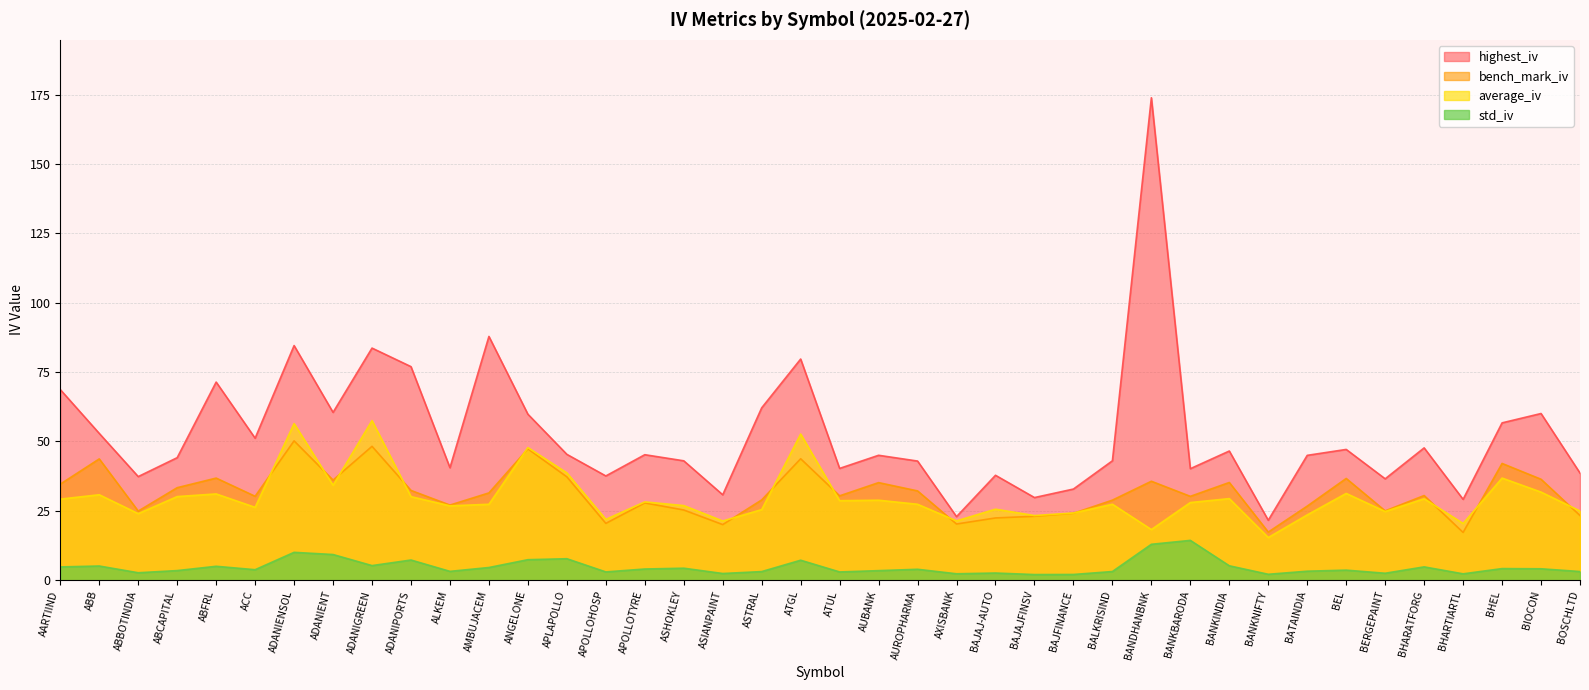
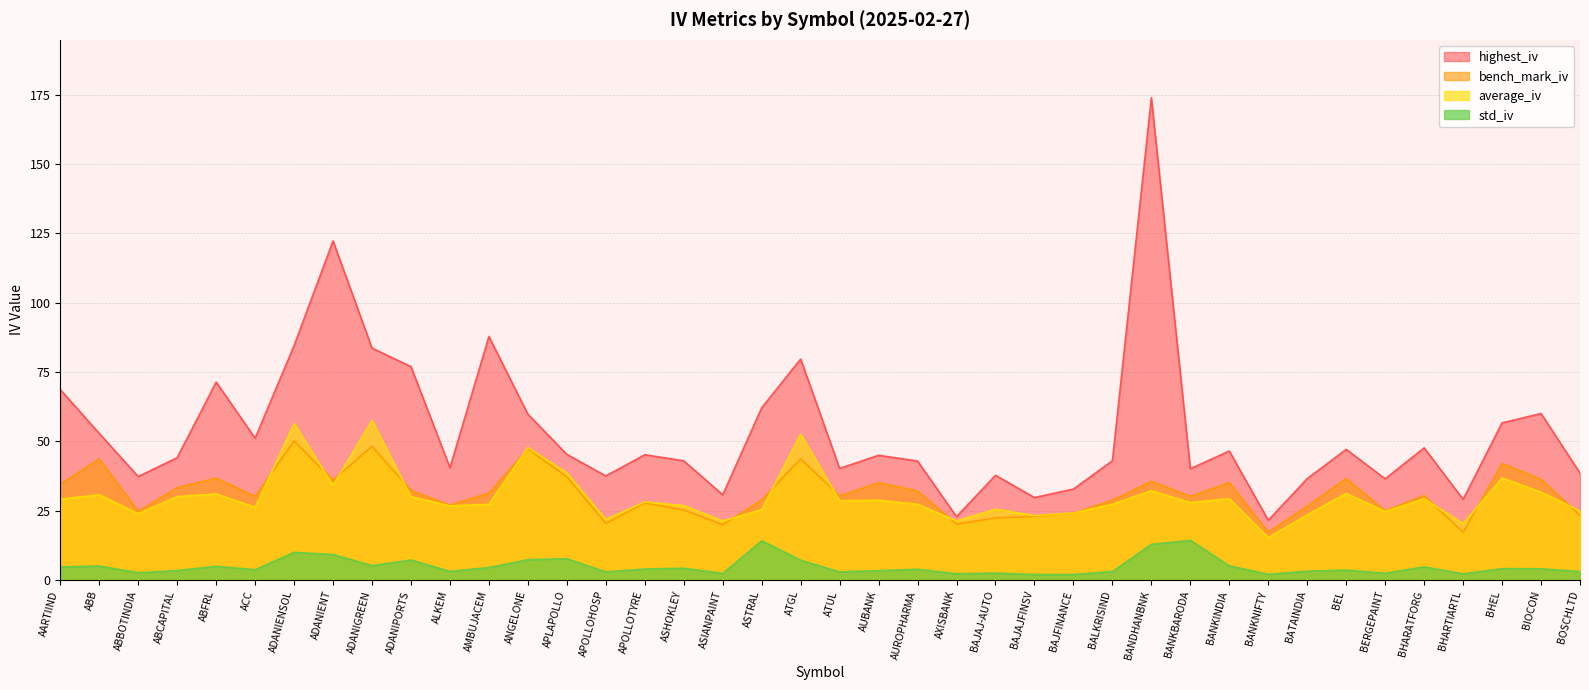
  {
    "highest_iv": {
      "AARTIIND": 69,
      "ABB": 53,
      "ABBOTINDIA": 37,
      "ABCAPITAL": 44,
      "ABFRL": 71,
      "ACC": 51,
      "ADANIENSOL": 85,
-     "ADANIENT": 60,
+     "ADANIENT": 122,
      "ADANIGREEN": 84,
      "ADANIPORTS": 77,
      "ALKEM": 41,
      "AMBUJACEM": 88,
      "ANGELONE": 60,
      "APLAPOLLO": 45,
      "APOLLOHOSP": 38,
      "APOLLOTYRE": 45,
      "ASHOKLEY": 43,
      "ASIANPAINT": 31,
      "ASTRAL": 62,
      "ATGL": 80,
      "ATUL": 40,
      "AUBANK": 45,
      "AUROPHARMA": 43,
      "AXISBANK": 23,
      "BAJAJ-AUTO": 38,
      "BAJAJFINSV": 30,
      "BAJFINANCE": 33,
      "BALKRISIND": 43,
      "BANDHANBNK": 174,
      "BANKBARODA": 40,
      "BANKINDIA": 47,
      "BANKNIFTY": 22,
-     "BATAINDIA": 45,
+     "BATAINDIA": 37,
      "BEL": 47,
      "BERGEPAINT": 37,
      "BHARATFORG": 48,
      "BHARTIARTL": 29,
      "BHEL": 57,
      "BIOCON": 60,
      "BOSCHLTD": 39
    },
    "bench_mark_iv": {
      "AARTIIND": 35,
      "ABB": 44,
      "ABCAPITAL": 33,
      "ABFRL": 37,
      "ACC": 30,
      "ADANIENSOL": 50,
      "ADANIENT": 36,
      "ADANIGREEN": 48,
      "ADANIPORTS": 32,
      "AMBUJACEM": 31,
      "APLAPOLLO": 37,
      "APOLLOHOSP": 20,
      "ASHOKLEY": 25,
      "ASIANPAINT": 20,
      "ASTRAL": 29,
      "ATGL": 44,
      "ATUL": 30,
      "AUBANK": 35,
      "AUROPHARMA": 32,
      "AXISBANK": 20,
      "BAJAJ-AUTO": 22,
      "BALKRISIND": 29,
      "BANDHANBNK": 36,
      "BANKBARODA": 30,
      "BANKINDIA": 35,
      "BANKNIFTY": 17,
      "BATAINDIA": 27,
      "BEL": 37,
      "BHARATFORG": 31,
      "BHARTIARTL": 17,
      "BHEL": 42,
      "BIOCON": 36,
      "BOSCHLTD": 23
    },
    "average_iv": {
      "AARTIIND": 29,
      "ABB": 31,
      "ABCAPITAL": 30,
      "ABFRL": 31,
      "ACC": 26,
      "ADANIENSOL": 56,
      "ADANIENT": 34,
      "ADANIGREEN": 58,
      "ADANIPORTS": 30,
      "AMBUJACEM": 27,
      "APLAPOLLO": 39,
      "APOLLOHOSP": 22,
      "ASHOKLEY": 27,
      "ASIANPAINT": 21,
      "ASTRAL": 25,
      "ATGL": 53,
      "ATUL": 29,
      "AUBANK": 29,
      "AUROPHARMA": 27,
      "AXISBANK": 21,
      "BAJAJ-AUTO": 26,
      "BALKRISIND": 27,
-     "BANDHANBNK": 18,
+     "BANDHANBNK": 32,
      "BANKBARODA": 28,
      "BANKINDIA": 29,
      "BANKNIFTY": 15,
      "BATAINDIA": 24,
      "BEL": 31,
      "BHARATFORG": 29,
      "BHARTIARTL": 20,
      "BHEL": 37,
      "BIOCON": 32,
      "BOSCHLTD": 25
    },
    "std_iv": {
      "AARTIIND": 5,
      "ABB": 5,
      "ABBOTINDIA": 3,
      "ABCAPITAL": 3,
      "ABFRL": 5,
      "ACC": 4,
      "ADANIENSOL": 10,
      "ADANIENT": 9,
      "ADANIGREEN": 5,
      "ADANIPORTS": 7,
      "ALKEM": 3,
      "AMBUJACEM": 5,
      "ANGELONE": 7,
      "APLAPOLLO": 8,
      "APOLLOHOSP": 3,
      "APOLLOTYRE": 4,
      "ASHOKLEY": 4,
      "ASIANPAINT": 2,
-     "ASTRAL": 3,
+     "ASTRAL": 14,
      "ATGL": 7,
      "ATUL": 3,
      "AUBANK": 3,
      "AUROPHARMA": 4,
      "AXISBANK": 2,
      "BAJAJ-AUTO": 3,
      "BAJAJFINSV": 2,
      "BAJFINANCE": 2,
      "BALKRISIND": 3,
      "BANDHANBNK": 13,
      "BANKBARODA": 14,
      "BANKINDIA": 5,
      "BANKNIFTY": 2,
      "BATAINDIA": 3,
      "BEL": 4,
      "BERGEPAINT": 2,
      "BHARATFORG": 5,
      "BHARTIARTL": 2,
      "BHEL": 4,
      "BIOCON": 4,
      "BOSCHLTD": 3
    }
  }
